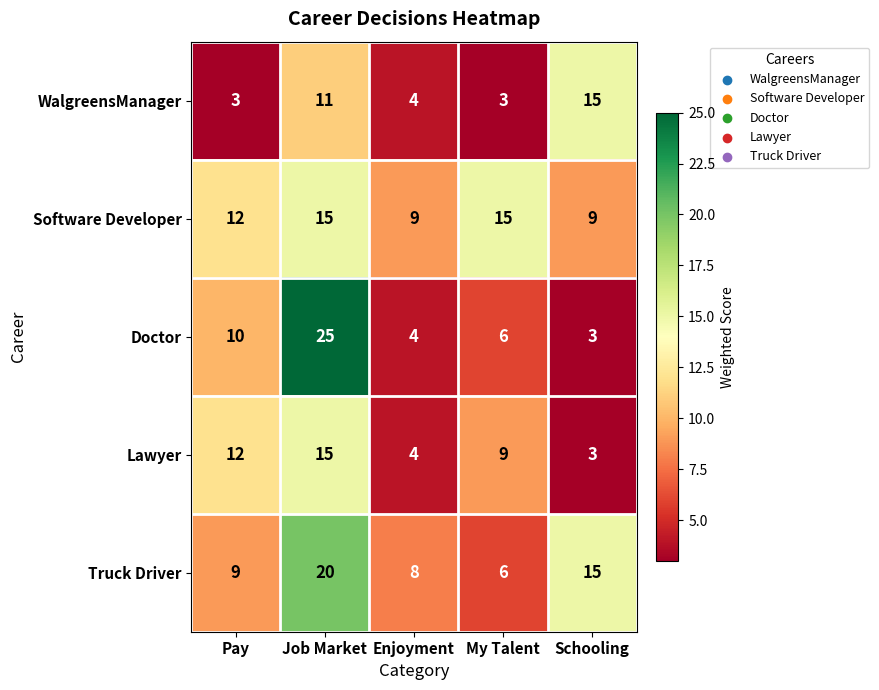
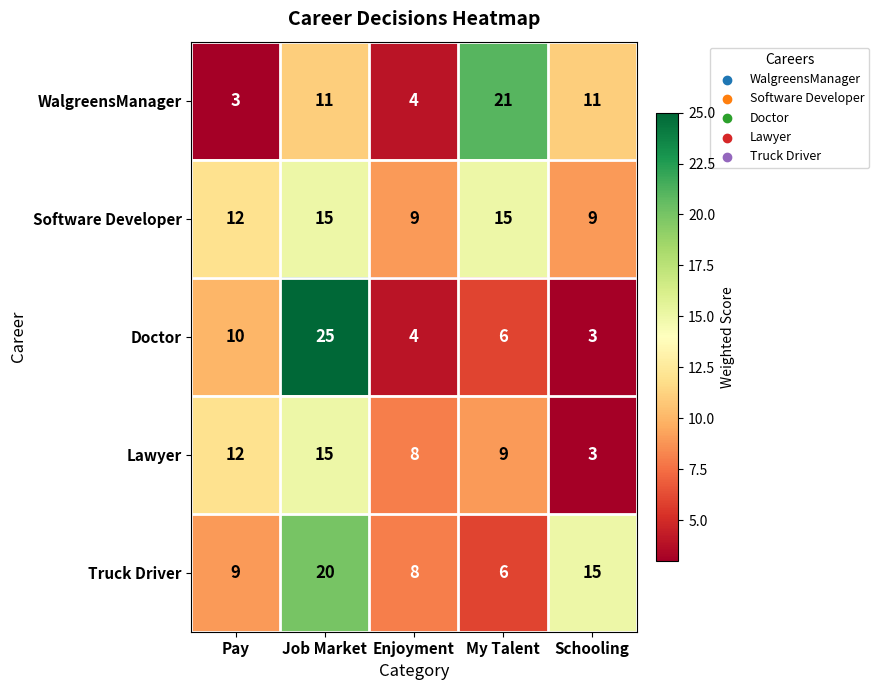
  {
    "WalgreensManager": {
      "Pay": 3,
      "Job Market": 11,
      "Enjoyment": 4,
-     "My Talent": 3,
-     "Schooling": 15
+     "My Talent": 21,
+     "Schooling": 11
    },
    "Software Developer": {
      "Pay": 12,
      "Job Market": 15,
      "Enjoyment": 9,
      "My Talent": 15,
      "Schooling": 9
    },
    "Doctor": {
      "Pay": 10,
      "Job Market": 25,
      "Enjoyment": 4,
      "My Talent": 6,
      "Schooling": 3
    },
    "Lawyer": {
      "Pay": 12,
      "Job Market": 15,
-     "Enjoyment": 4,
+     "Enjoyment": 8,
      "My Talent": 9,
      "Schooling": 3
    },
    "Truck Driver": {
      "Pay": 9,
      "Job Market": 20,
      "Enjoyment": 8,
      "My Talent": 6,
      "Schooling": 15
    }
  }
